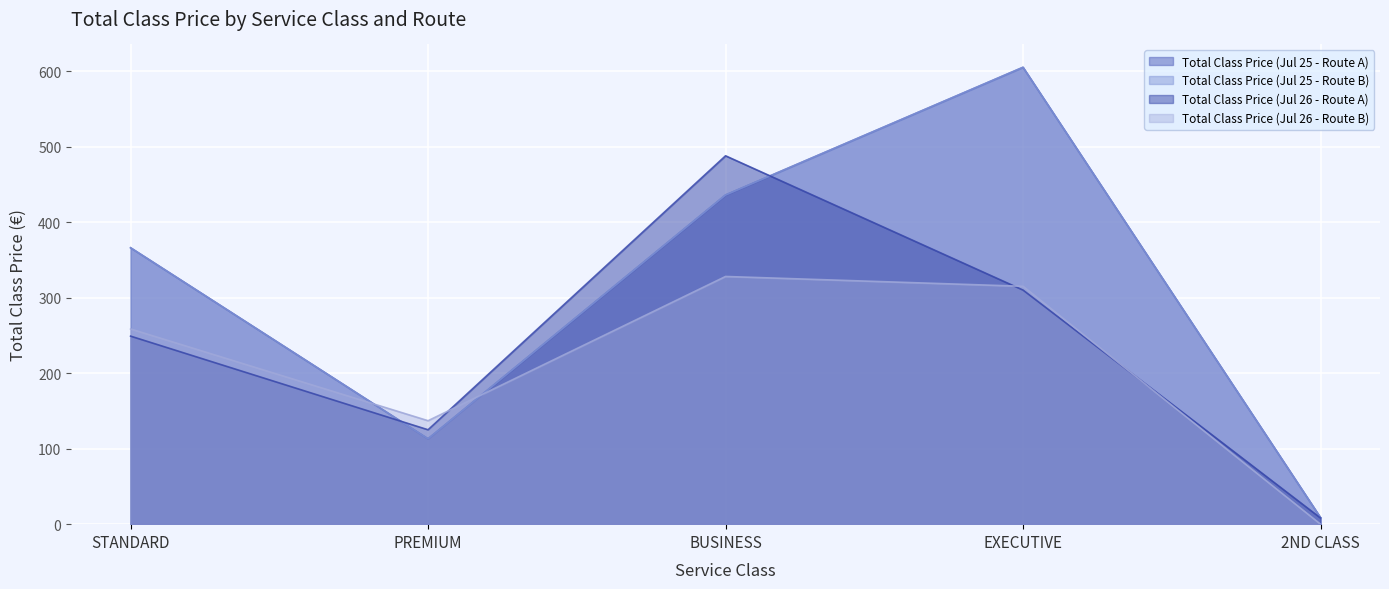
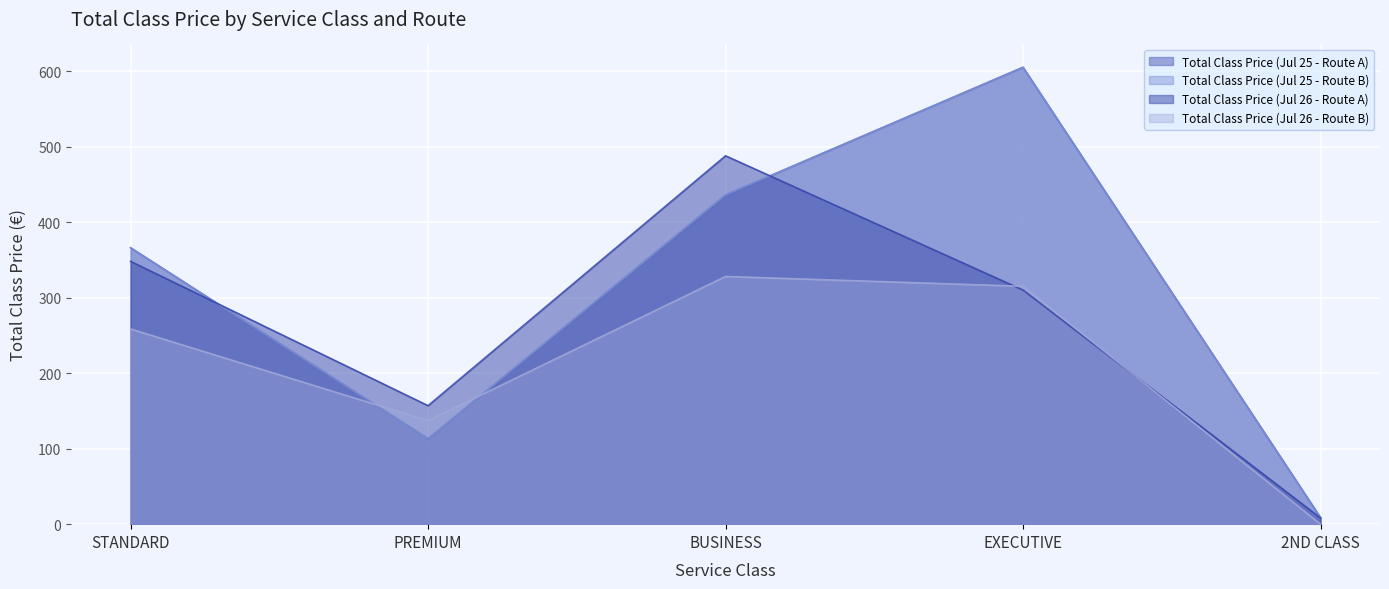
  {
    "Total Class Price (Jul 26 - Route A)": {
-     "STANDARD": 250,
-     "PREMIUM": 130,
+     "STANDARD": 350,
+     "PREMIUM": 160,
      "BUSINESS": 490,
      "EXECUTIVE": 310
    }
  }
